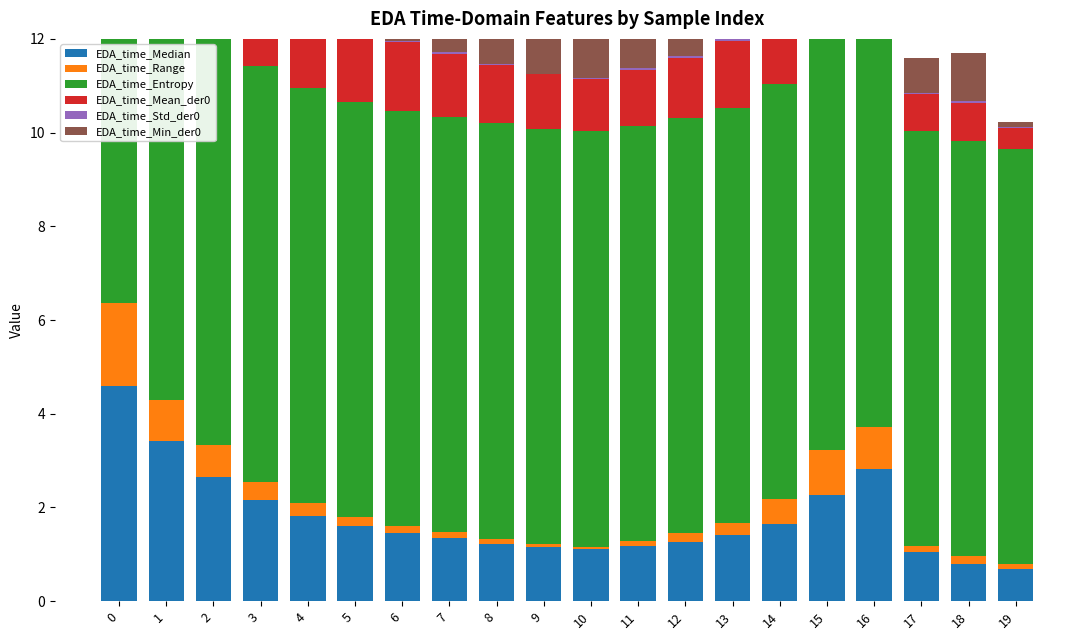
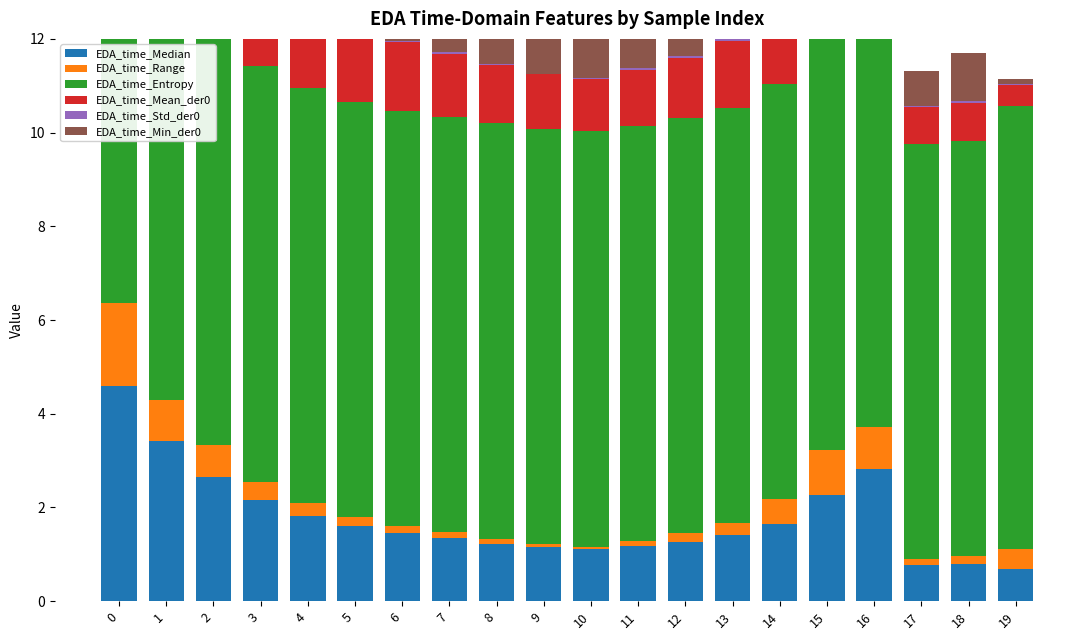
  {
    "EDA_time_Median": {
      "0": 4.6,
      "1": 3.4,
      "2": 2.7,
      "3": 2.2,
      "4": 1.8,
      "5": 1.6,
      "6": 1.5,
      "7": 1.4,
      "8": 1.2,
      "9": 1.2,
      "10": 1.1,
      "11": 1.2,
      "12": 1.3,
      "13": 1.4,
      "14": 1.7,
      "15": 2.3,
      "16": 2.8,
-     "17": 1.1,
+     "17": 0.8,
      "18": 0.8,
      "19": 0.7
    },
    "EDA_time_Range": {
      "0": 1.8,
      "1": 0.9,
      "2": 0.7,
      "3": 0.4,
      "4": 0.3,
      "5": 0.2,
      "6": 0.1,
      "7": 0.1,
      "8": 0.1,
      "11": 0.1,
      "12": 0.2,
      "13": 0.2,
      "14": 0.5,
      "15": 1.0,
      "16": 0.9,
      "17": 0.1,
      "18": 0.2,
-     "19": 0.1
+     "19": 0.4
    },
    "EDA_time_Entropy": {
      "3": 8.9,
      "4": 8.9,
      "5": 8.9,
      "6": 8.9,
      "7": 8.9,
      "8": 8.9,
      "9": 8.9,
      "10": 8.9,
      "11": 8.9,
      "12": 8.9,
      "13": 8.9,
      "14": 8.9,
      "17": 8.9,
      "18": 8.9,
-     "19": 8.9
+     "19": 9.5
    },
    "EDA_time_Mean_der0": {
      "6": 1.5,
      "7": 1.4,
      "8": 1.2,
      "9": 1.2,
      "10": 1.1,
      "11": 1.2,
      "12": 1.3,
      "13": 1.4,
      "17": 0.8,
      "18": 0.8,
      "19": 0.4
    },
    "EDA_time_Min_der0": {
      "17": 0.7,
      "18": 1.0,
      "19": 0.1
    }
  }
